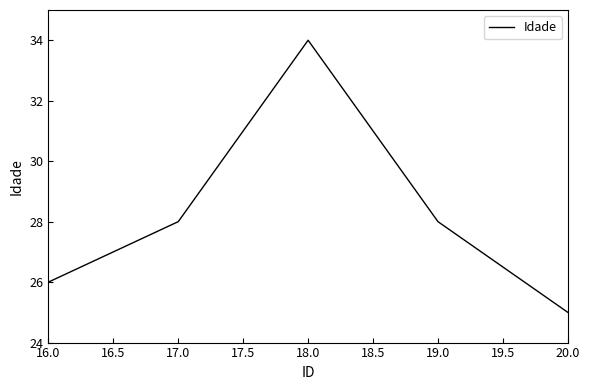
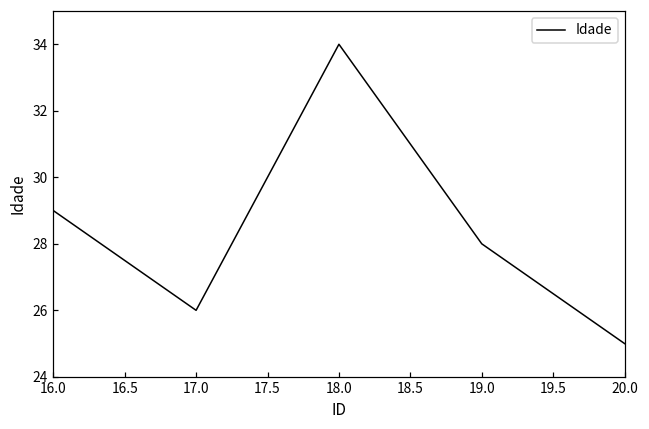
  {
-   "16.0": 26,
-   "17.0": 28,
+   "16.0": 29,
+   "17.0": 26,
    "18.0": 34,
    "19.0": 28,
    "20.0": 25
  }
